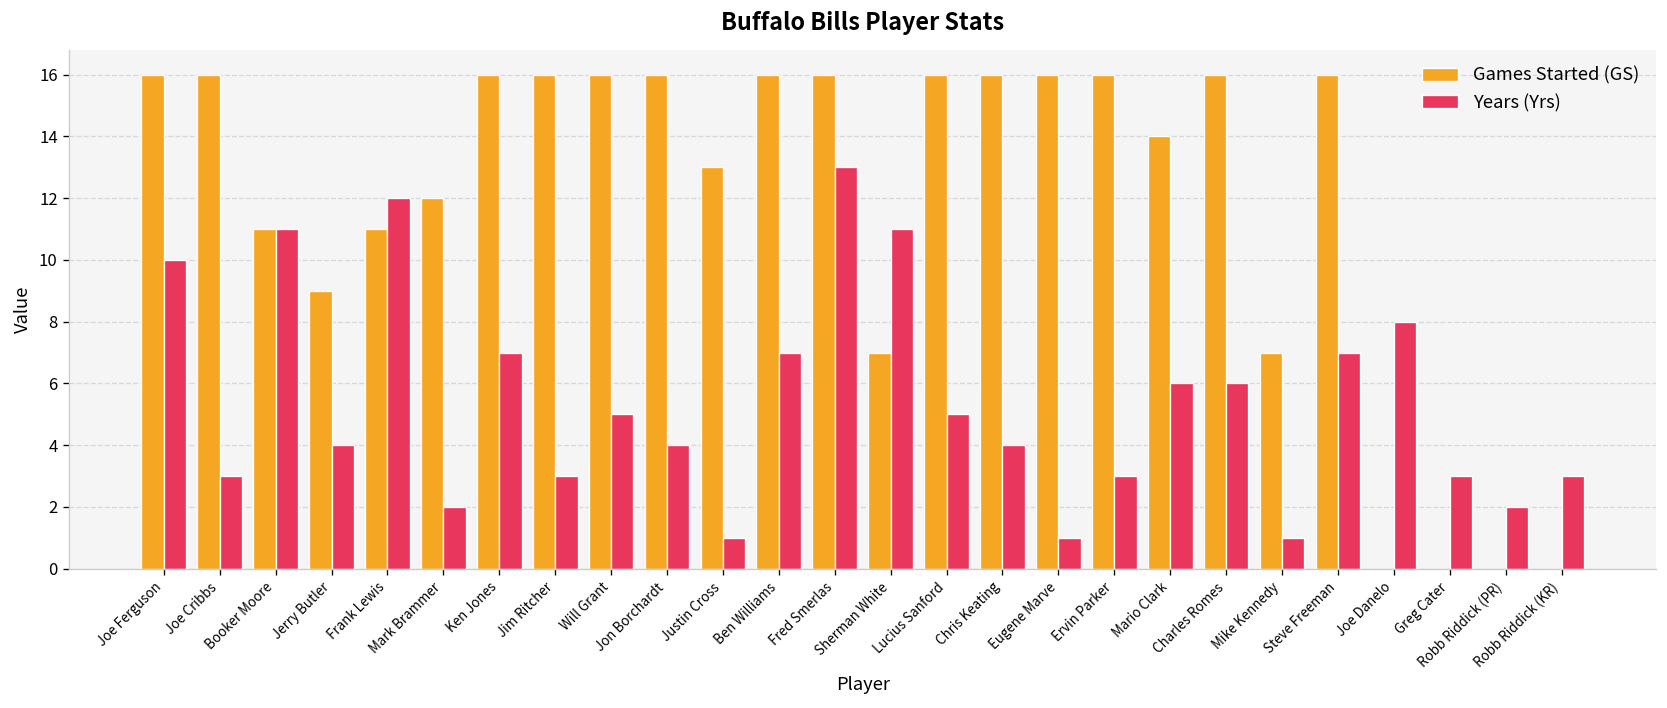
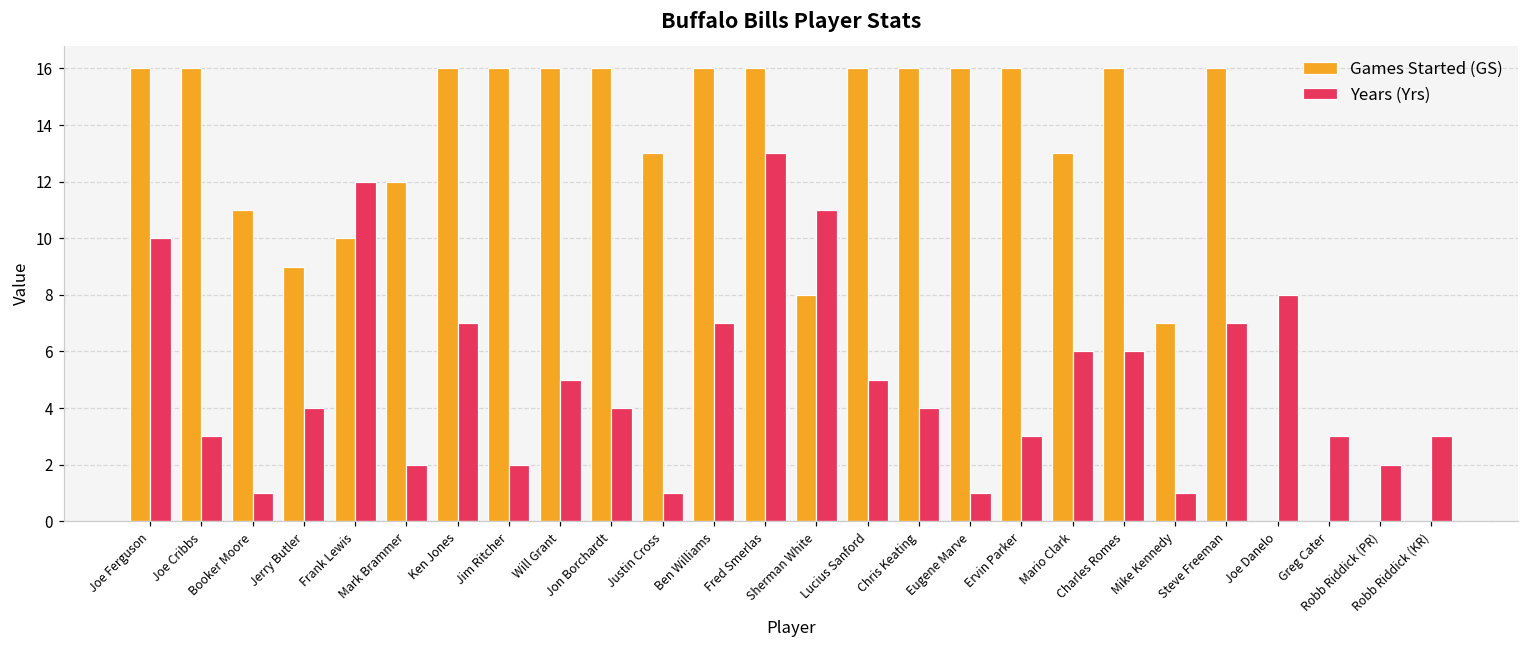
  {
    "Games Started (GS)": {
      "Joe Ferguson": 16,
      "Joe Cribbs": 16,
      "Booker Moore": 11,
      "Jerry Butler": 9,
-     "Frank Lewis": 11,
+     "Frank Lewis": 10,
      "Mark Brammer": 12,
      "Ken Jones": 16,
      "Jim Ritcher": 16,
      "Will Grant": 16,
      "Jon Borchardt": 16,
      "Justin Cross": 13,
      "Ben Williams": 16,
      "Fred Smerlas": 16,
-     "Sherman White": 7,
+     "Sherman White": 8,
      "Lucius Sanford": 16,
      "Chris Keating": 16,
      "Eugene Marve": 16,
      "Ervin Parker": 16,
-     "Mario Clark": 14,
+     "Mario Clark": 13,
      "Charles Romes": 16,
      "Mike Kennedy": 7,
      "Steve Freeman": 16,
      "Joe Danelo": 0,
      "Greg Cater": 0,
      "Robb Riddick (PR)": 0,
      "Robb Riddick (KR)": 0
    },
    "Years (Yrs)": {
      "Joe Ferguson": 10,
      "Joe Cribbs": 3,
-     "Booker Moore": 11,
+     "Booker Moore": 1,
      "Jerry Butler": 4,
      "Frank Lewis": 12,
      "Mark Brammer": 2,
      "Ken Jones": 7,
-     "Jim Ritcher": 3,
+     "Jim Ritcher": 2,
      "Will Grant": 5,
      "Jon Borchardt": 4,
      "Justin Cross": 1,
      "Ben Williams": 7,
      "Fred Smerlas": 13,
      "Sherman White": 11,
      "Lucius Sanford": 5,
      "Chris Keating": 4,
      "Eugene Marve": 1,
      "Ervin Parker": 3,
      "Mario Clark": 6,
      "Charles Romes": 6,
      "Mike Kennedy": 1,
      "Steve Freeman": 7,
      "Joe Danelo": 8,
      "Greg Cater": 3,
      "Robb Riddick (PR)": 2,
      "Robb Riddick (KR)": 3
    }
  }
